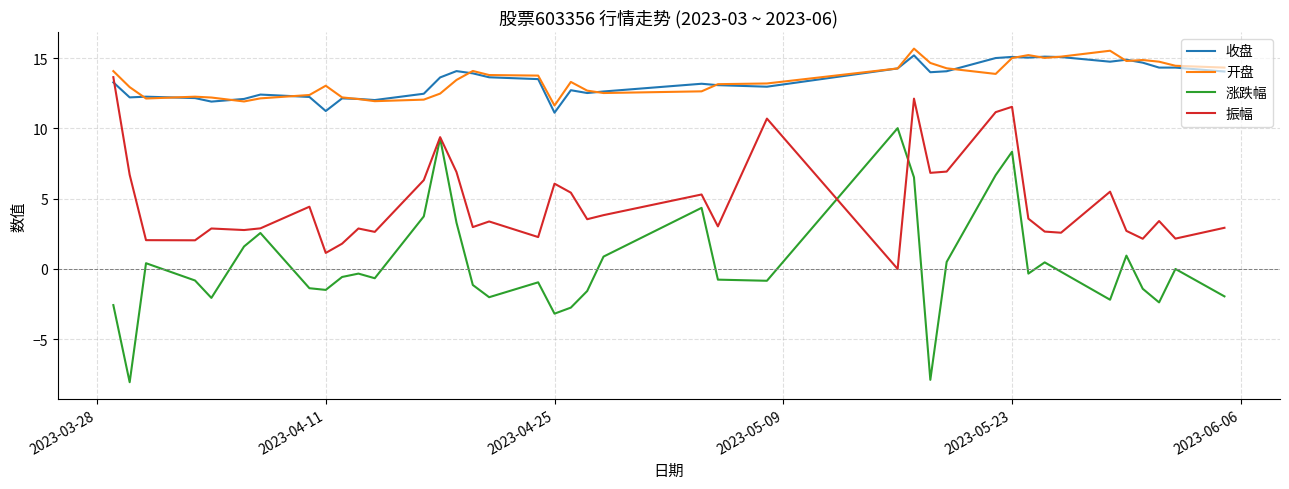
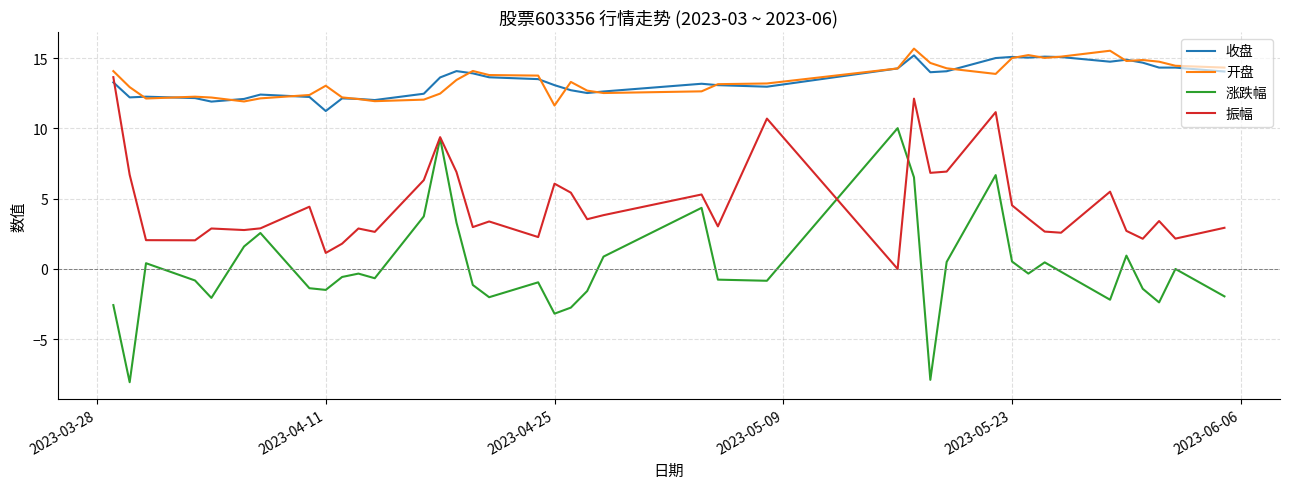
  {
    "收盘": {
      "2023-04-11": 11.2,
-     "2023-04-25": 11.1
+     "2023-04-25": 13.1
    },
    "开盘": {
      "2023-04-11": 13.0,
      "2023-04-25": 11.6
    },
    "涨跌幅": {
      "2023-04-11": -1.5,
      "2023-04-25": -3.2,
-     "2023-05-23": 8.3
+     "2023-05-23": 0.5
    },
    "振幅": {
      "2023-04-11": 1.1,
      "2023-04-25": 6.1,
-     "2023-05-23": 11.5
+     "2023-05-23": 4.5
    }
  }
